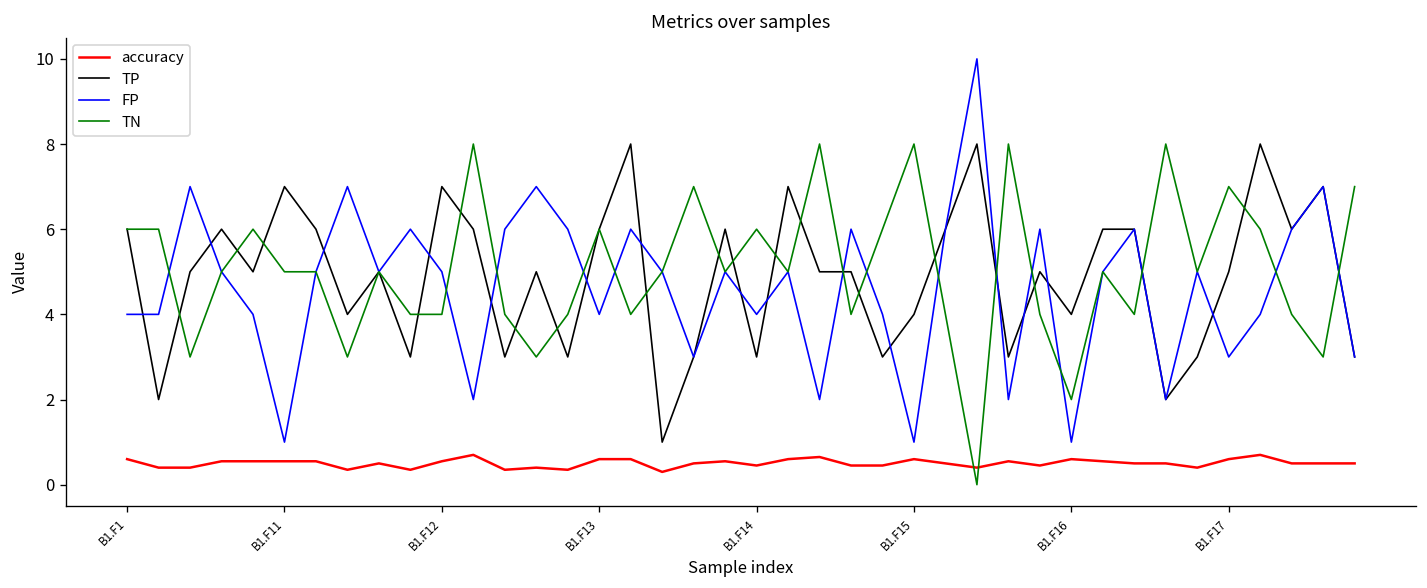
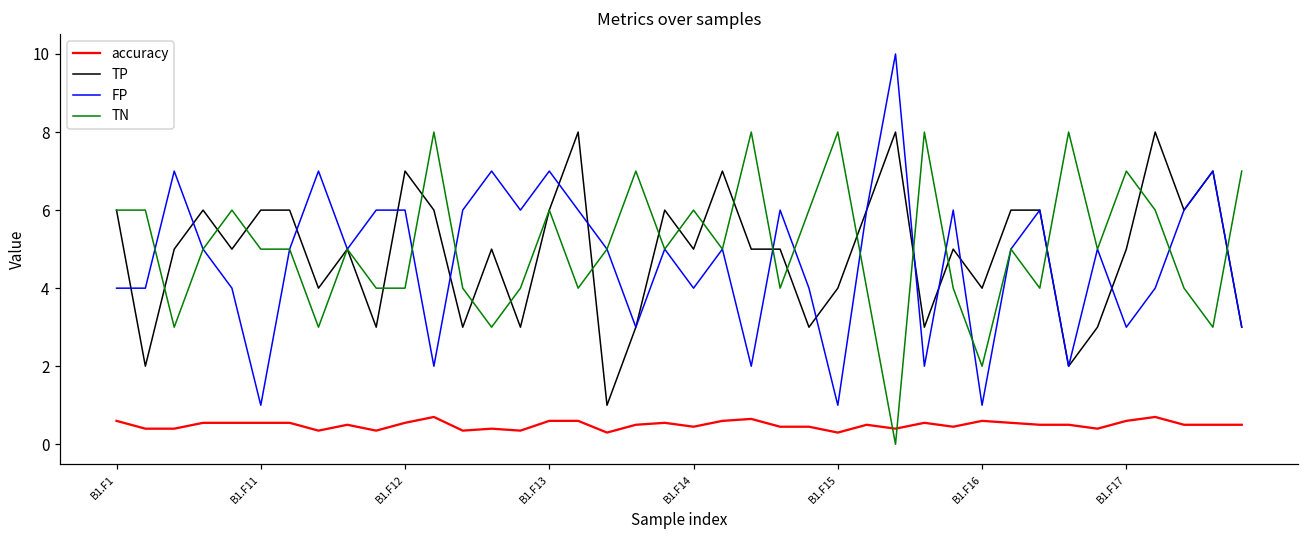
  {
    "accuracy": {
      "B1.F1": 0.6,
      "B1.F11": 0.6,
      "B1.F12": 0.6,
      "B1.F13": 0.6,
      "B1.F14": 0.5,
-     "B1.F15": 0.6,
+     "B1.F15": 0.3,
      "B1.F16": 0.6,
      "B1.F17": 0.6
    },
    "TP": {
-     "B1.F11": 7,
+     "B1.F11": 6,
      "B1.F12": 7,
-     "B1.F14": 3,
+     "B1.F14": 5,
      "B1.F15": 4,
      "B1.F16": 4,
      "B1.F17": 5
    },
    "FP": {
      "B1.F1": 4,
      "B1.F11": 1,
-     "B1.F12": 5,
-     "B1.F13": 4,
+     "B1.F12": 6,
+     "B1.F13": 7,
      "B1.F14": 4,
      "B1.F15": 1,
      "B1.F16": 1,
      "B1.F17": 3
    },
    "TN": {
      "B1.F11": 5.0,
      "B1.F12": 4.0,
      "B1.F14": 6.0,
      "B1.F15": 8.0,
      "B1.F16": 2.0,
      "B1.F17": 7.0
    }
  }
